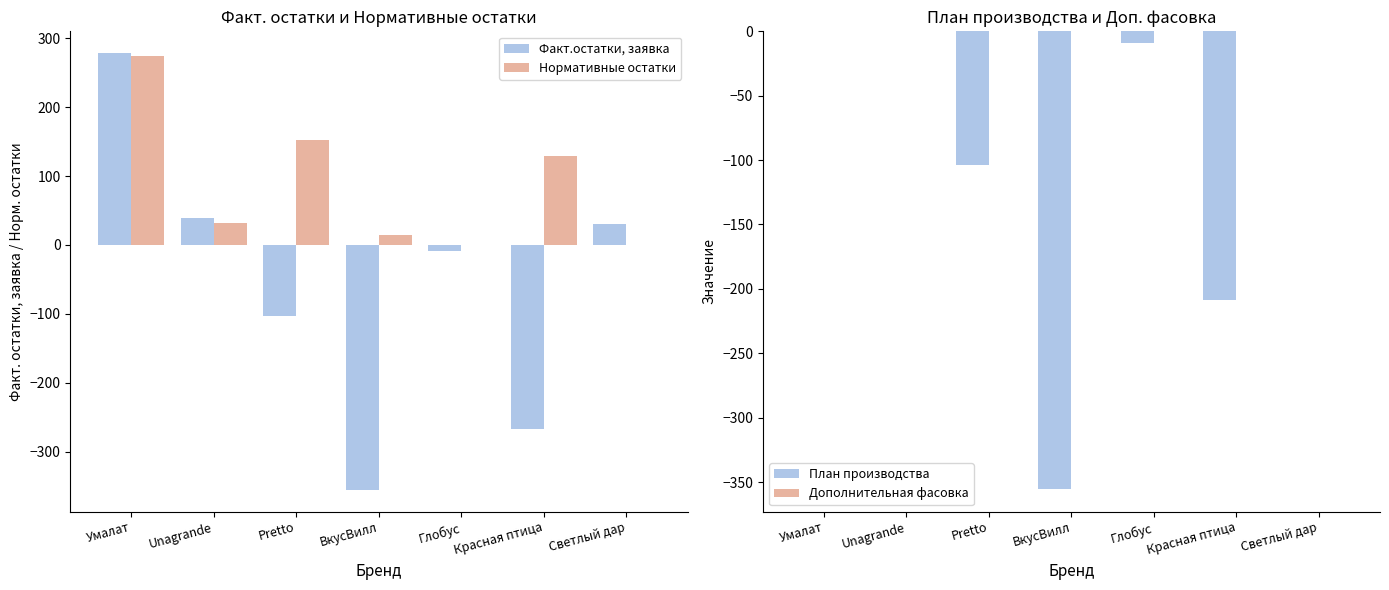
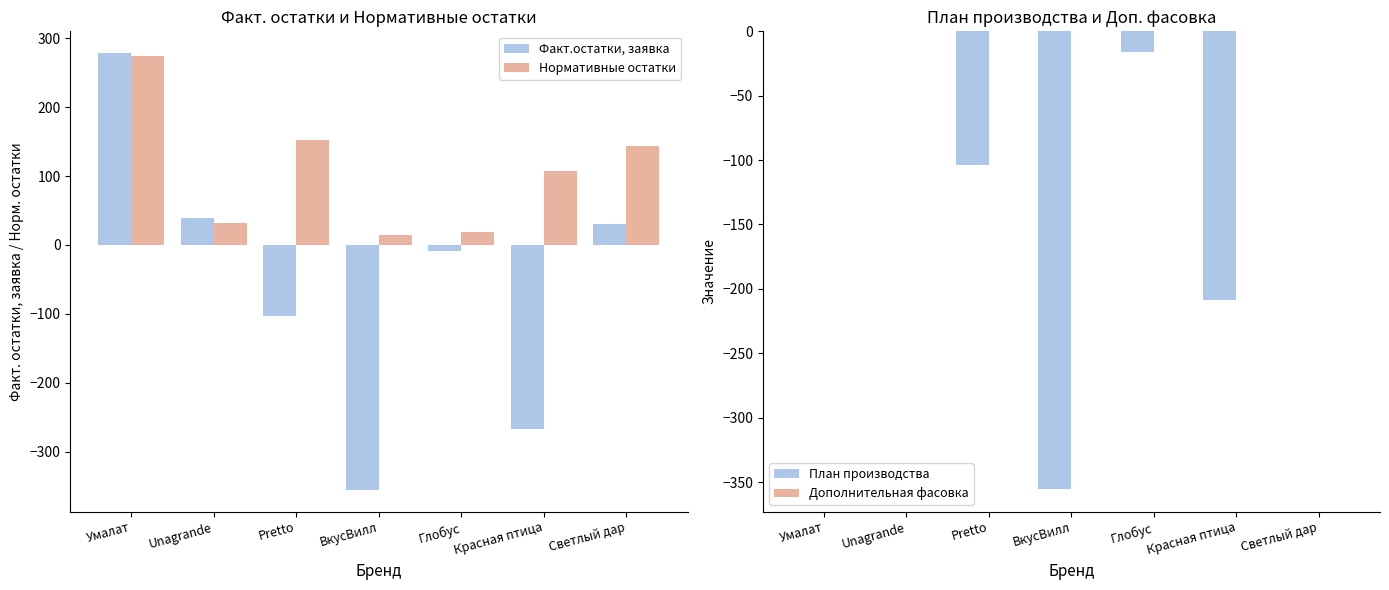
  {
    "Факт. остатки и Нормативные остатки": {
      "Факт.остатки, заявка": {
        "Умалат": 280,
        "Unagrande": 40,
        "Pretto": -100,
        "ВкусВилл": -360,
        "Глобус": -10,
        "Красная птица": -270,
        "Светлый дар": 30
      },
      "Нормативные остатки": {
        "Умалат": 270,
        "Unagrande": 30,
        "Pretto": 150,
        "ВкусВилл": 10,
-       "Глобус": 0,
-       "Красная птица": 130,
-       "Светлый дар": 0
+       "Глобус": 20,
+       "Красная птица": 110,
+       "Светлый дар": 140
      }
    },
    "План производства и Доп. фасовка": {
      "План производства": {
        "Умалат": 0,
        "Unagrande": 0,
        "Pretto": -104,
        "ВкусВилл": -355,
-       "Глобус": -9,
+       "Глобус": -16,
        "Красная птица": -209,
        "Светлый дар": 0
      },
      "Дополнительная фасовка": {
        "Умалат": 0,
        "Unagrande": 0,
        "Pretto": 0,
        "ВкусВилл": 0,
        "Глобус": 0,
        "Красная птица": 0,
        "Светлый дар": 0
      }
    }
  }
